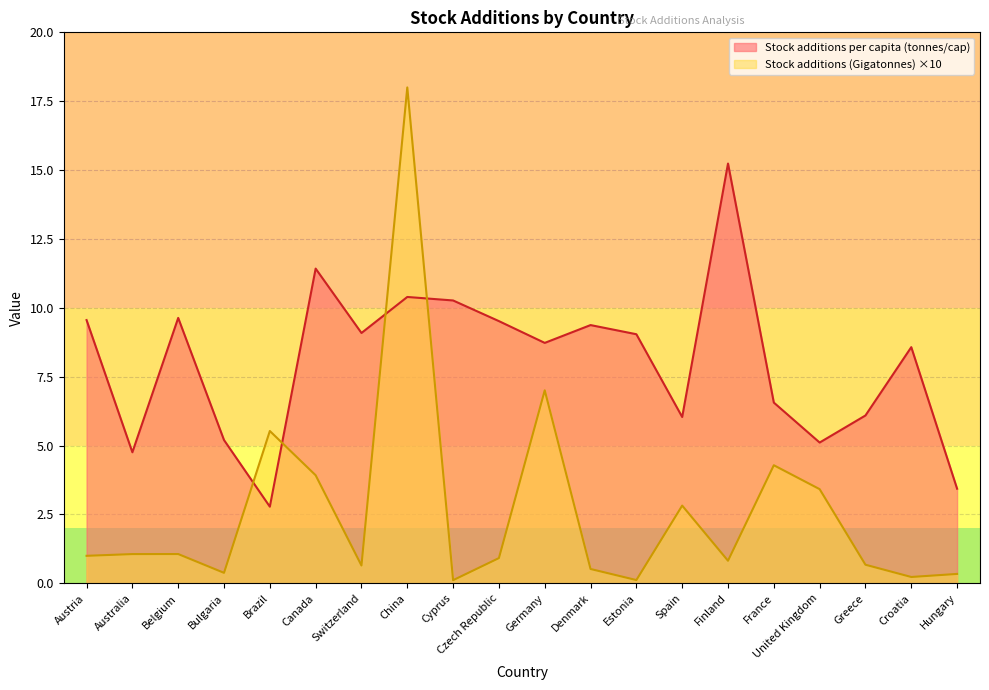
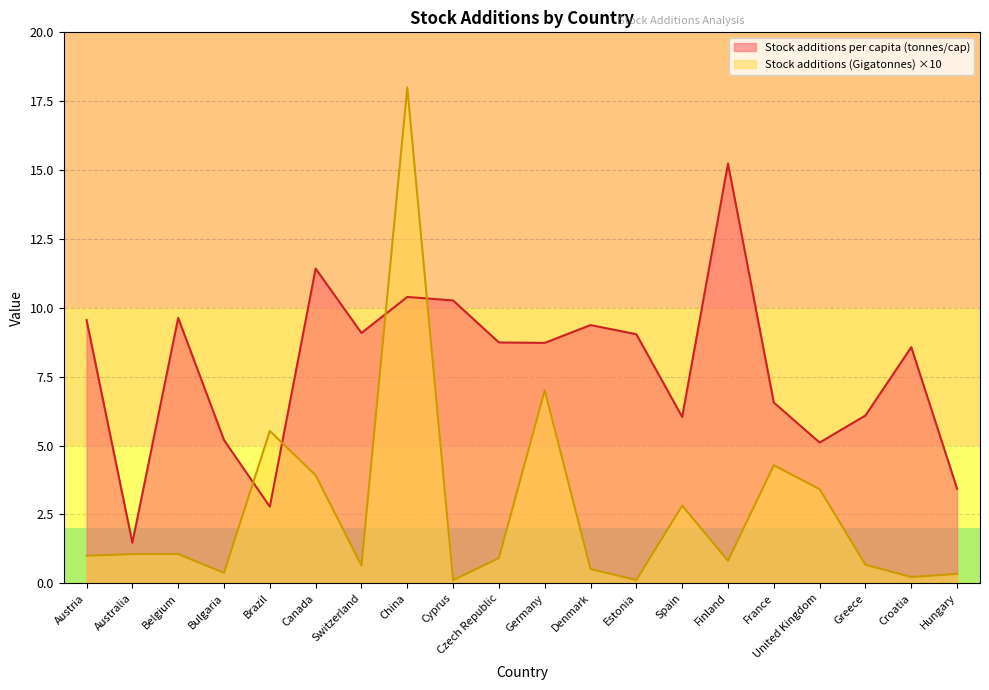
  {
    "Stock additions per capita (tonnes/cap)": {
      "Austria": 9.6,
-     "Australia": 4.8,
+     "Australia": 1.5,
      "Belgium": 9.6,
      "Bulgaria": 5.2,
      "Brazil": 2.8,
      "Canada": 11.4,
      "Switzerland": 9.1,
      "China": 10.4,
      "Cyprus": 10.3,
-     "Czech Republic": 9.5,
+     "Czech Republic": 8.7,
      "Germany": 8.7,
      "Denmark": 9.4,
      "Estonia": 9.0,
      "Spain": 6.0,
      "Finland": 15.2,
      "France": 6.6,
      "United Kingdom": 5.1,
      "Greece": 6.1,
      "Croatia": 8.6,
      "Hungary": 3.4
    },
    "Stock additions (Gigatonnes) ×10": {
      "Austria": 1.0,
      "Australia": 1.1,
      "Belgium": 1.1,
      "Bulgaria": 0.4,
      "Brazil": 5.5,
      "Canada": 3.9,
      "Switzerland": 0.6,
      "China": 18.0,
      "Cyprus": 0.1,
      "Czech Republic": 0.9,
      "Germany": 7.0,
      "Denmark": 0.5,
      "Estonia": 0.1,
      "Spain": 2.8,
      "Finland": 0.8,
      "France": 4.3,
      "United Kingdom": 3.4,
      "Greece": 0.7,
      "Croatia": 0.2,
      "Hungary": 0.3
    }
  }
